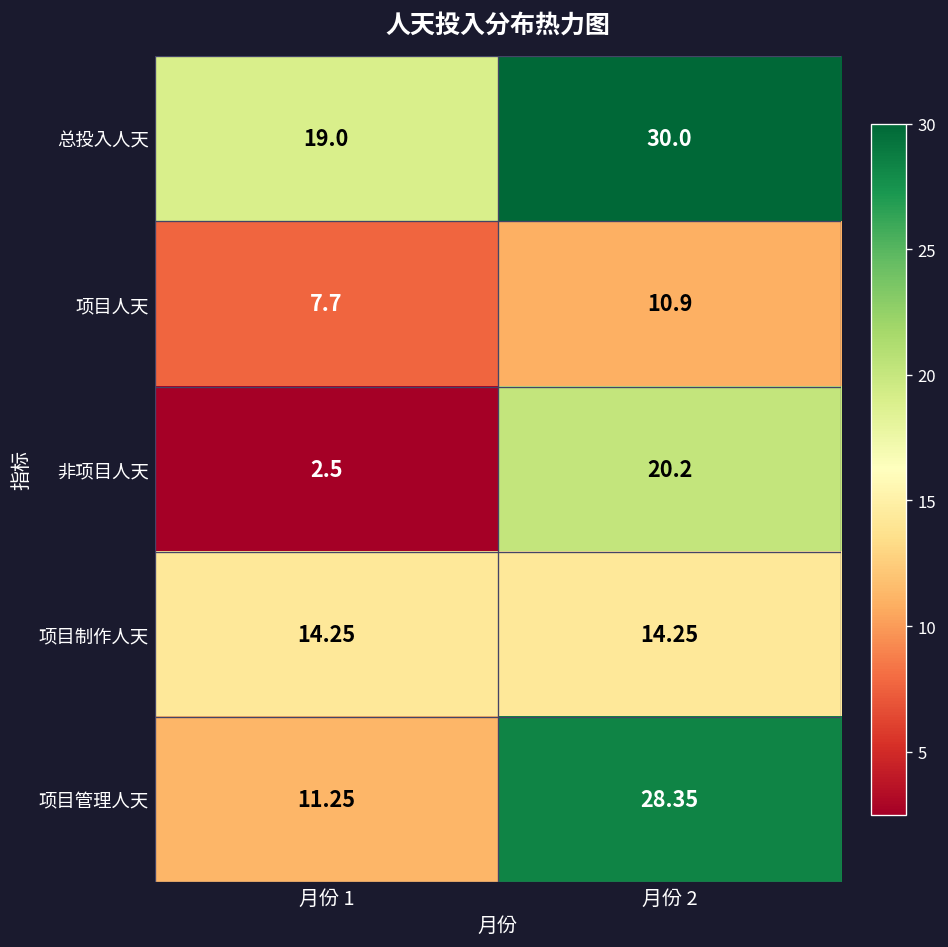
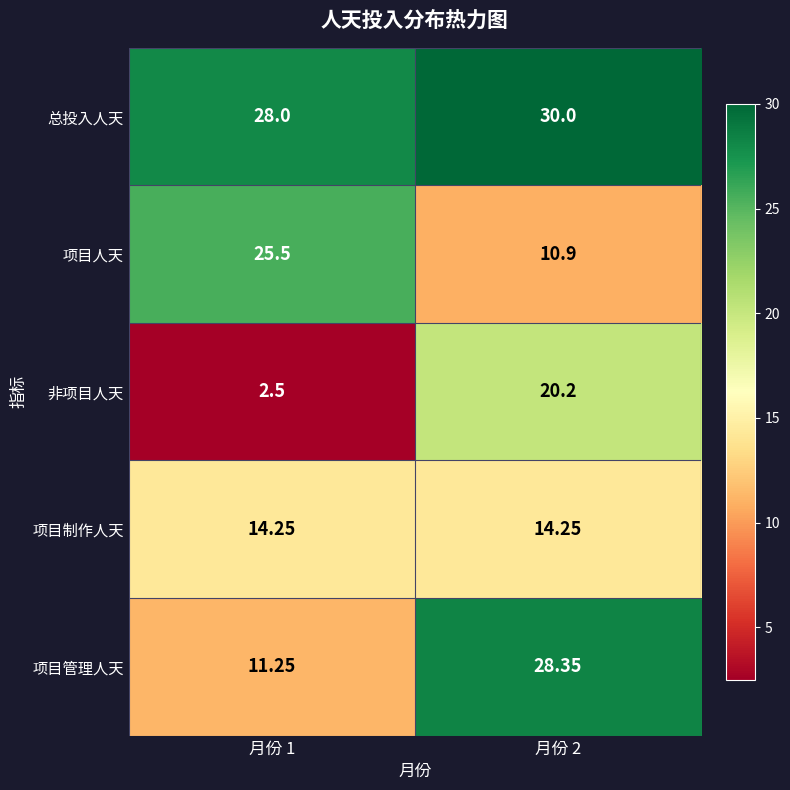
  {
    "总投入人天": {
-     "月份 1": 19.0,
+     "月份 1": 28.0,
      "月份 2": 30.0
    },
    "项目人天": {
-     "月份 1": 7.7,
+     "月份 1": 25.5,
      "月份 2": 10.9
    },
    "非项目人天": {
      "月份 1": 2.5,
      "月份 2": 20.2
    },
    "项目制作人天": {
      "月份 1": 14.25,
      "月份 2": 14.25
    },
    "项目管理人天": {
      "月份 1": 11.25,
      "月份 2": 28.35
    }
  }
